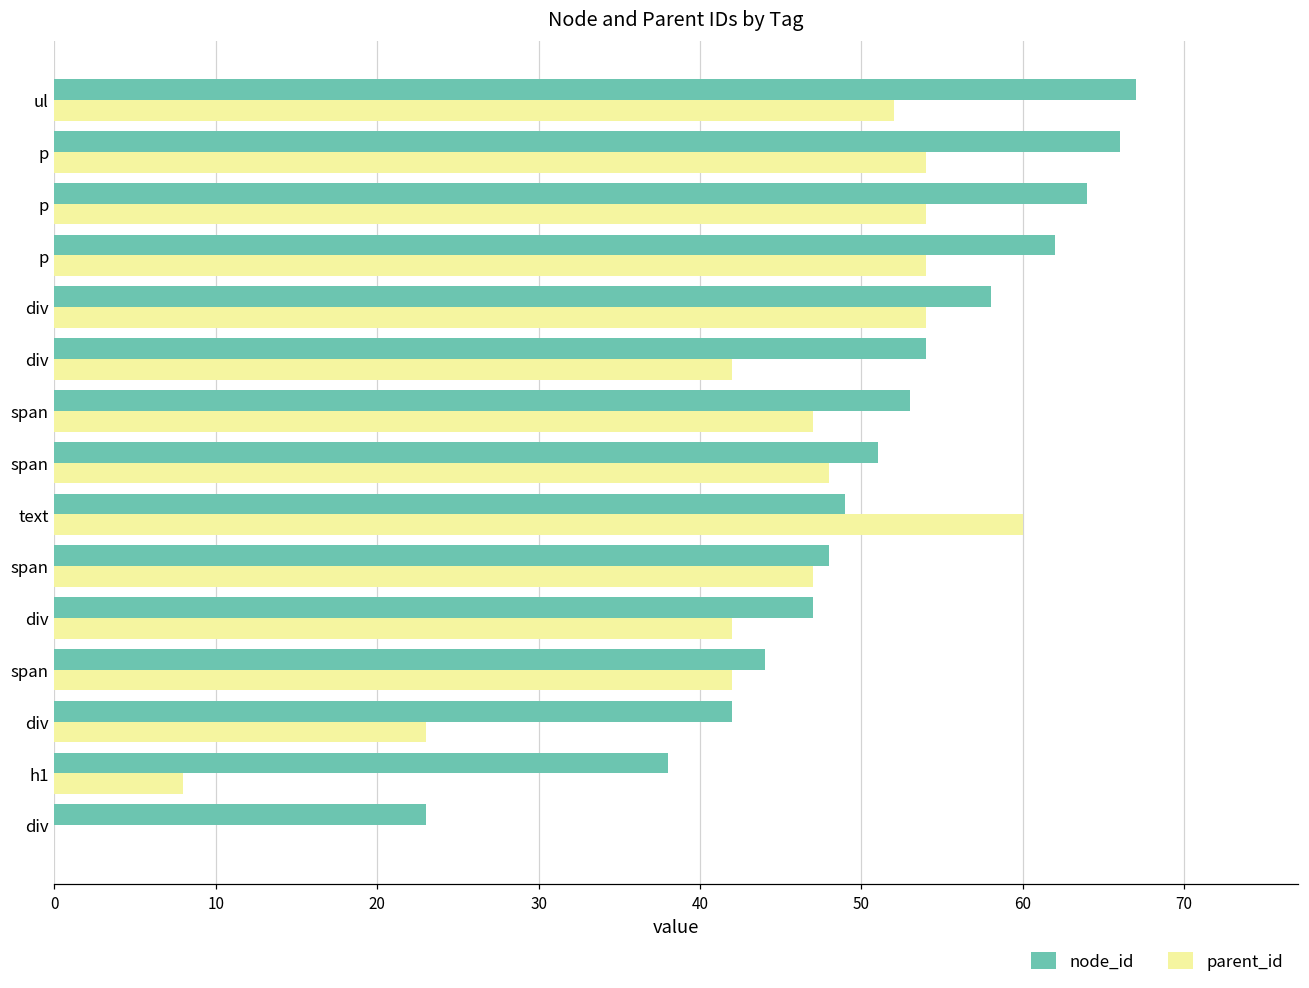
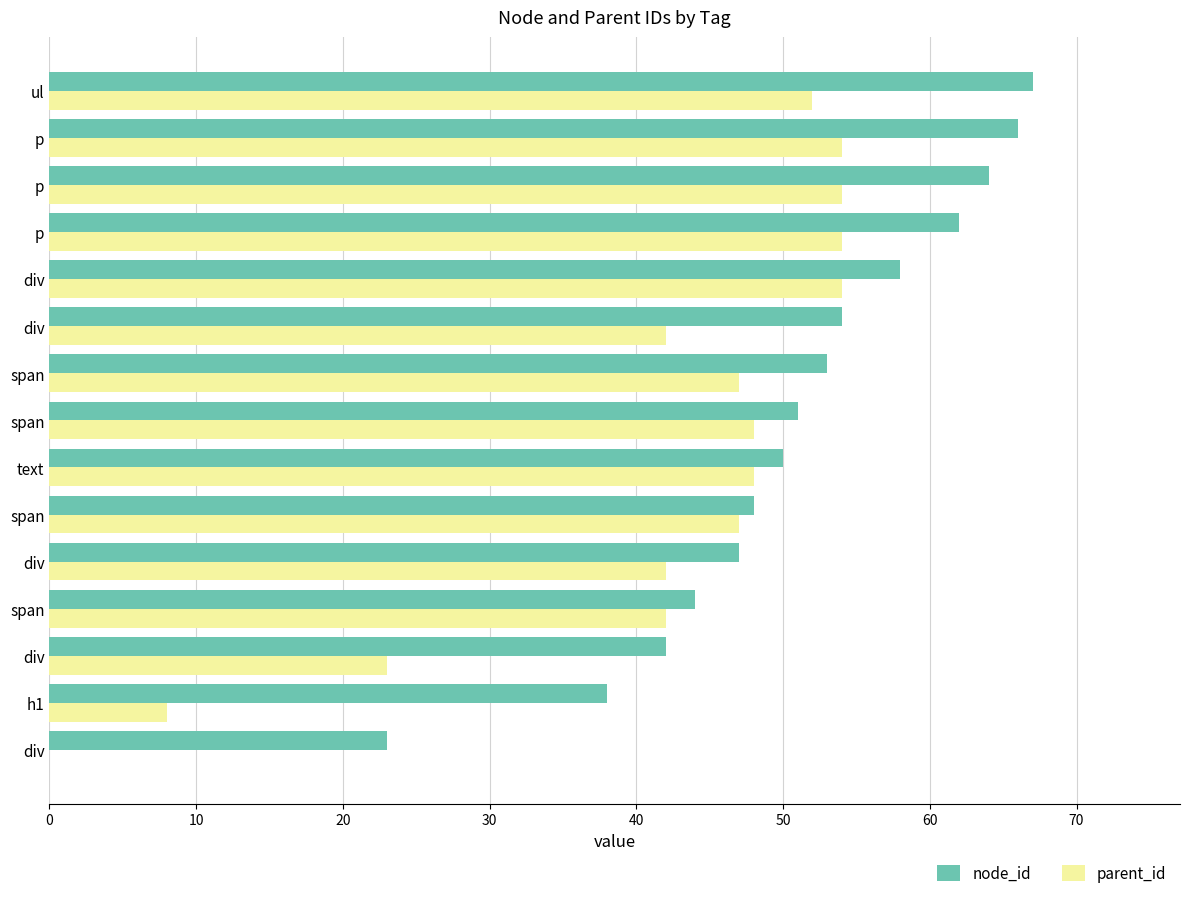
  {
    "node_id": {
      "ul": 67,
-     "text": 49,
+     "text": 50,
      "h1": 38
    },
    "parent_id": {
      "ul": 52,
-     "text": 60,
+     "text": 48,
      "h1": 8
    }
  }
